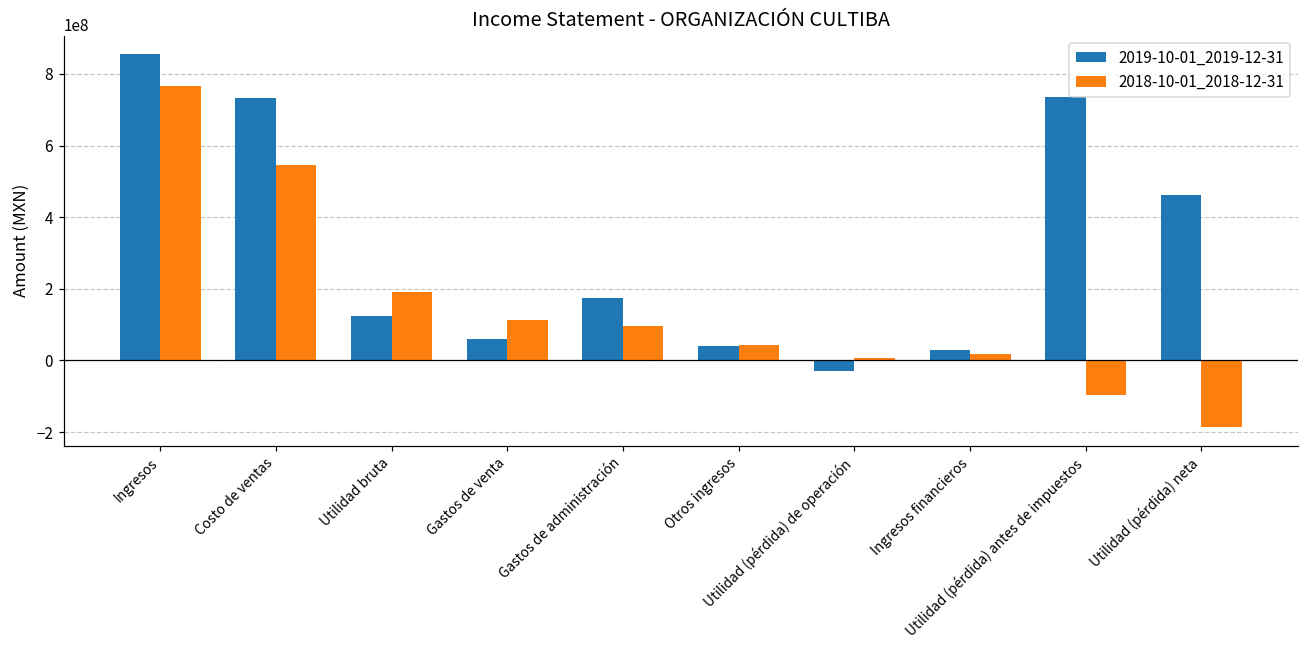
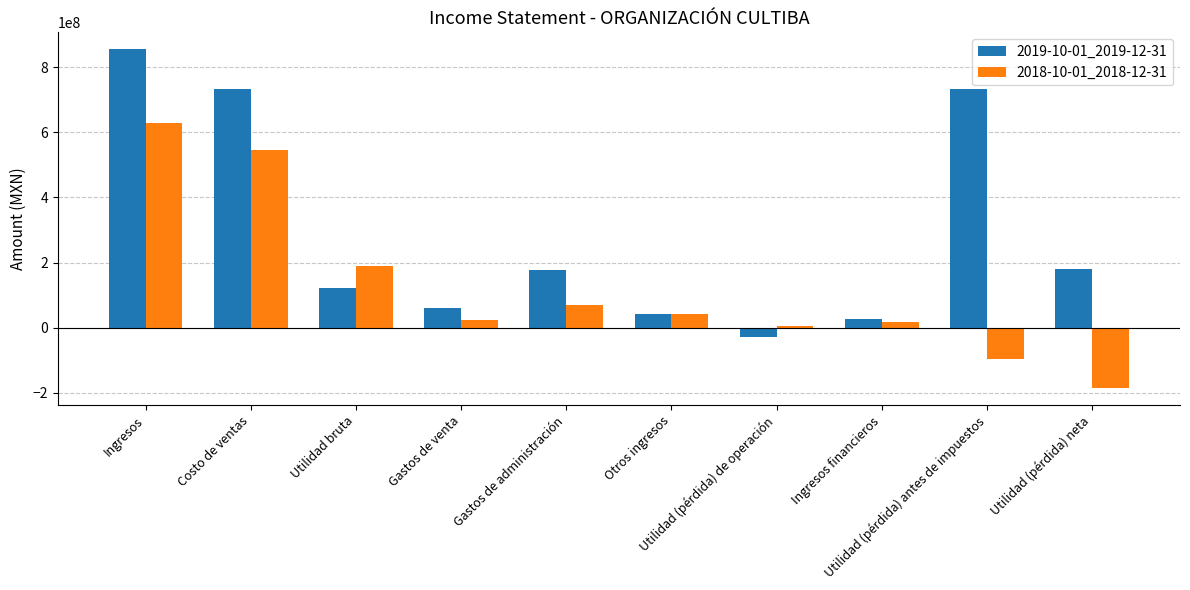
  {
    "2019-10-01_2019-12-31": {
      "Ingresos": 860000000,
      "Costo de ventas": 730000000,
      "Utilidad bruta": 120000000,
      "Gastos de venta": 60000000,
      "Gastos de administración": 180000000,
      "Otros ingresos": 40000000,
      "Utilidad (pérdida) de operación": -30000000,
      "Ingresos financieros": 30000000,
      "Utilidad (pérdida) antes de impuestos": 730000000,
-     "Utilidad (pérdida) neta": 460000000
+     "Utilidad (pérdida) neta": 180000000
    },
    "2018-10-01_2018-12-31": {
-     "Ingresos": 770000000,
+     "Ingresos": 630000000,
      "Costo de ventas": 550000000,
      "Utilidad bruta": 190000000,
-     "Gastos de venta": 110000000,
-     "Gastos de administración": 100000000,
+     "Gastos de venta": 20000000,
+     "Gastos de administración": 70000000,
      "Otros ingresos": 40000000,
      "Ingresos financieros": 20000000,
      "Utilidad (pérdida) antes de impuestos": -100000000,
      "Utilidad (pérdida) neta": -190000000
    }
  }
